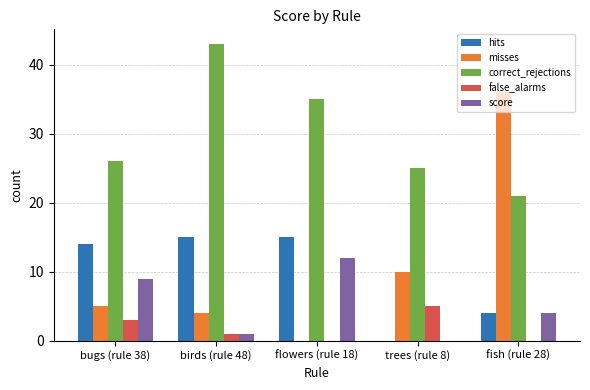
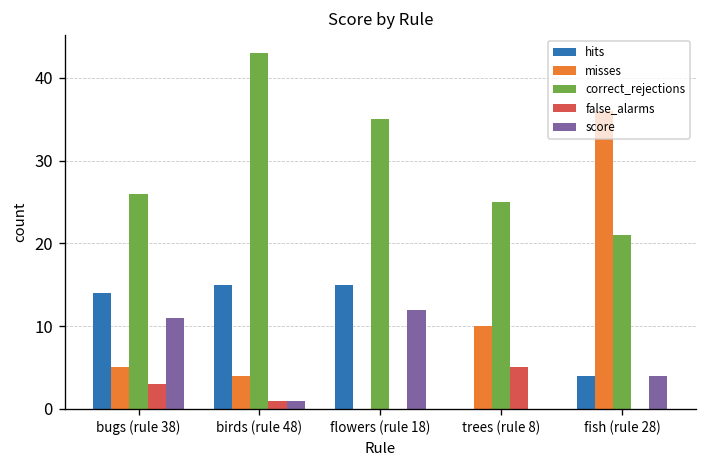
  {
    "hits": {
      "bugs (rule 38)": 14,
      "birds (rule 48)": 15,
      "flowers (rule 18)": 15,
      "trees (rule 8)": 0,
      "fish (rule 28)": 4
    },
    "correct_rejections": {
      "bugs (rule 38)": 26,
      "birds (rule 48)": 43,
      "flowers (rule 18)": 35,
      "trees (rule 8)": 25,
      "fish (rule 28)": 21
    },
    "score": {
-     "bugs (rule 38)": 9,
+     "bugs (rule 38)": 11,
      "birds (rule 48)": 1,
      "flowers (rule 18)": 12,
      "trees (rule 8)": 0,
      "fish (rule 28)": 4
    }
  }
